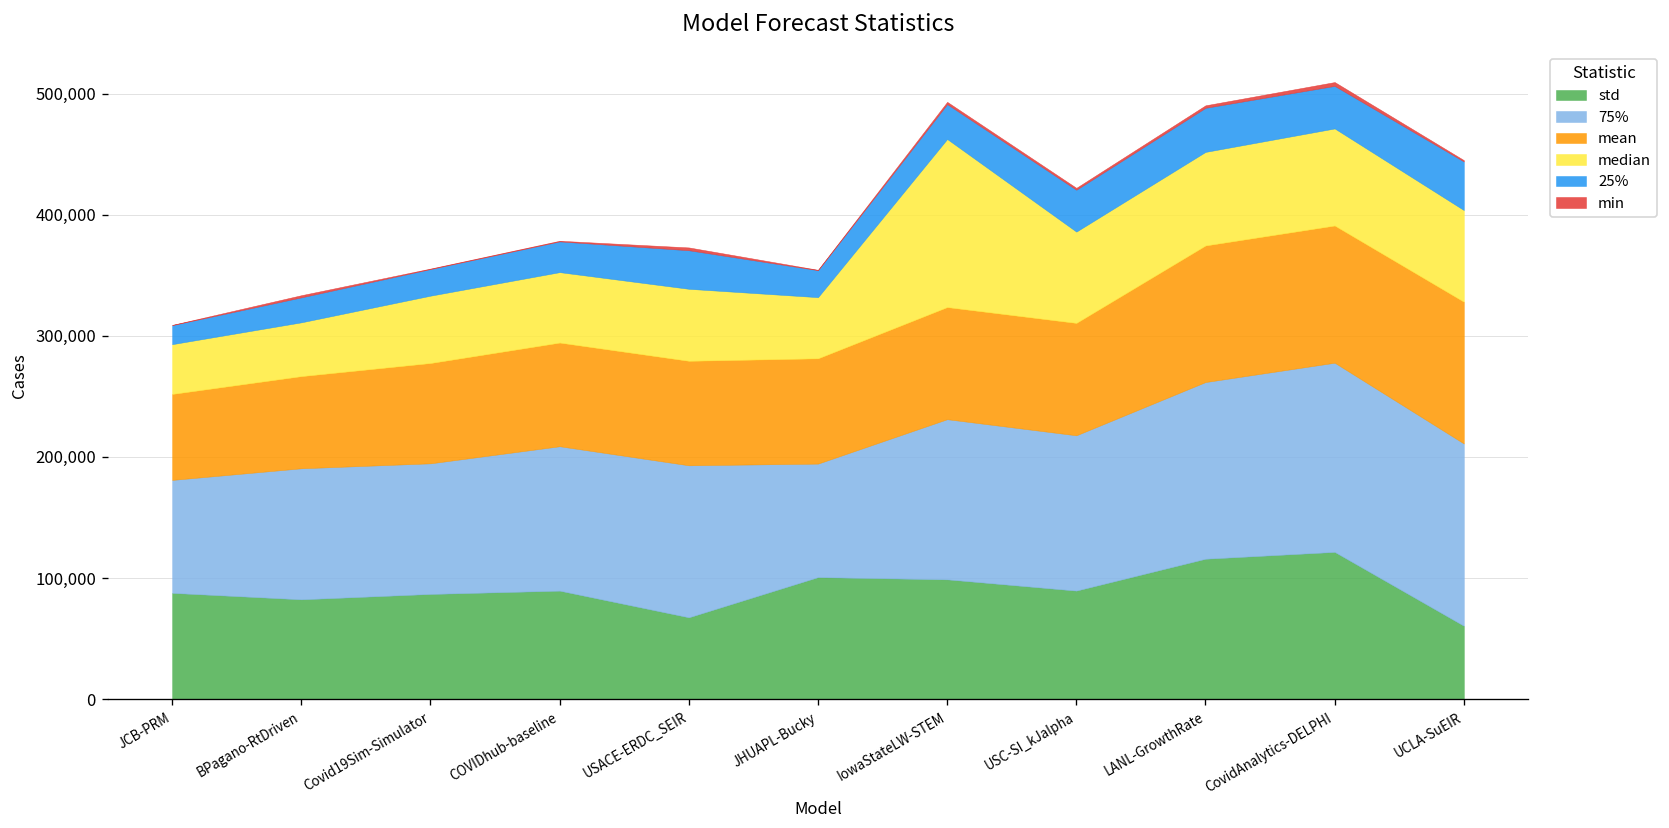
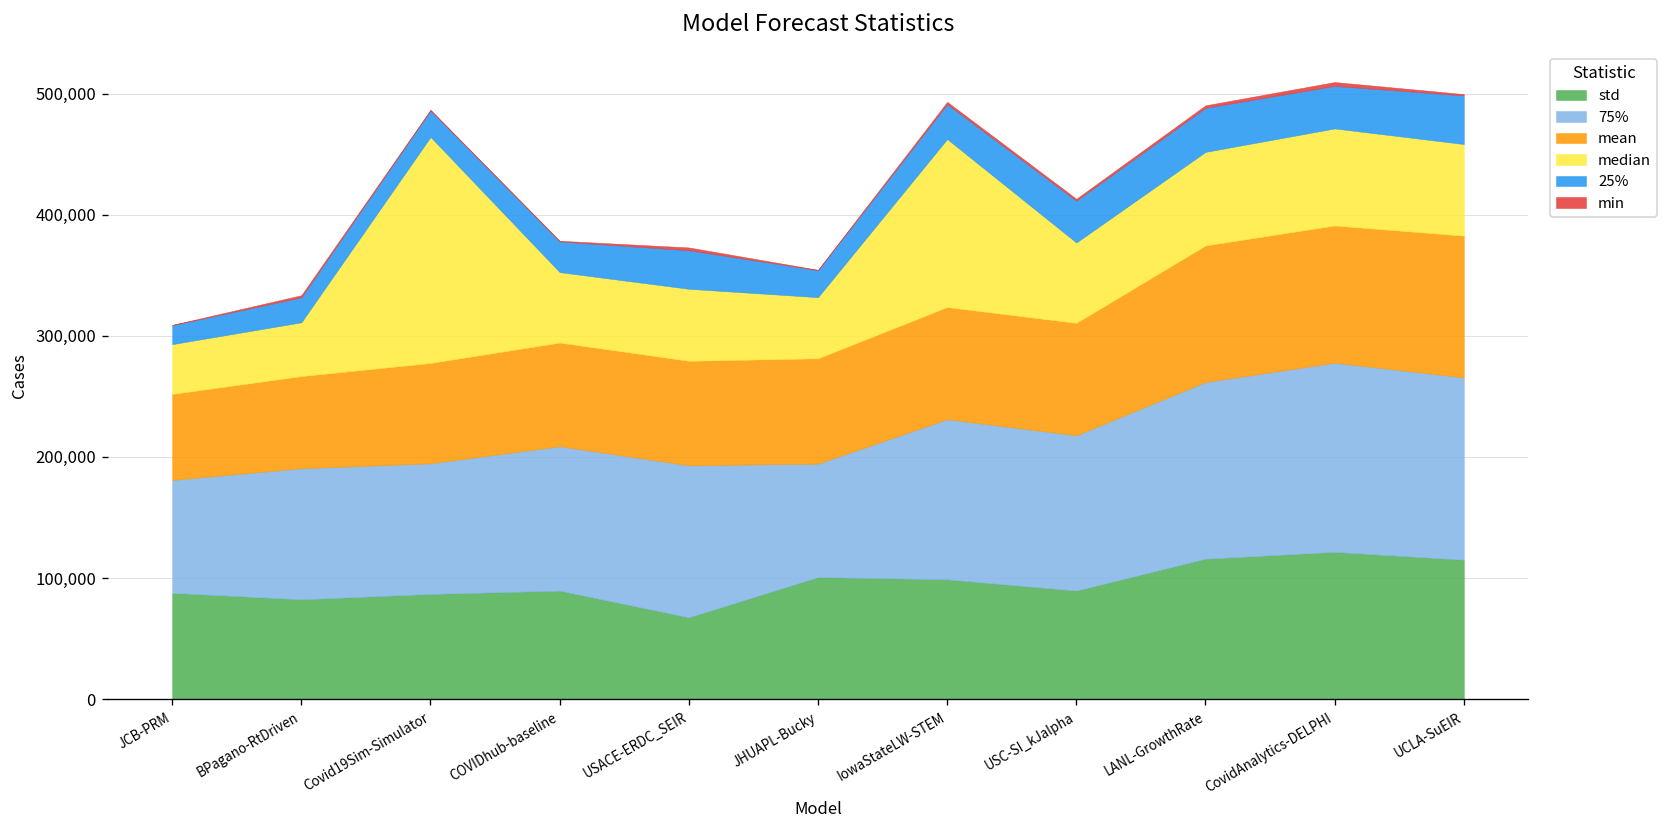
  {
    "std": {
      "JCB-PRM": "88,000",
      "BPagano-RtDriven": "82,000",
      "Covid19Sim-Simulator": "87,000",
      "COVIDhub-baseline": "90,000",
      "USACE-ERDC_SEIR": "68,000",
      "JHUAPL-Bucky": "101,000",
      "IowaStateLW-STEM": "99,000",
      "USC-SI_kJalpha": "90,000",
      "LANL-GrowthRate": "116,000",
      "CovidAnalytics-DELPHI": "122,000",
-     "UCLA-SuEIR": "61,000"
+     "UCLA-SuEIR": "115,000"
    },
    "75%": {
      "JCB-PRM": "93,000",
      "BPagano-RtDriven": "108,000",
      "Covid19Sim-Simulator": "108,000",
      "COVIDhub-baseline": "119,000",
      "USACE-ERDC_SEIR": "126,000",
      "JHUAPL-Bucky": "94,000",
      "IowaStateLW-STEM": "132,000",
      "USC-SI_kJalpha": "128,000",
      "LANL-GrowthRate": "146,000",
      "CovidAnalytics-DELPHI": "156,000",
      "UCLA-SuEIR": "151,000"
    },
    "mean": {
      "JCB-PRM": "71,000",
      "BPagano-RtDriven": "76,000",
      "Covid19Sim-Simulator": "83,000",
      "COVIDhub-baseline": "86,000",
      "USACE-ERDC_SEIR": "86,000",
      "JHUAPL-Bucky": "87,000",
      "IowaStateLW-STEM": "93,000",
      "USC-SI_kJalpha": "93,000",
      "LANL-GrowthRate": "113,000",
      "CovidAnalytics-DELPHI": "113,000",
      "UCLA-SuEIR": "117,000"
    },
    "median": {
      "JCB-PRM": "41,000",
      "BPagano-RtDriven": "44,000",
-     "Covid19Sim-Simulator": "56,000",
+     "Covid19Sim-Simulator": "187,000",
      "COVIDhub-baseline": "58,000",
      "USACE-ERDC_SEIR": "59,000",
      "JHUAPL-Bucky": "50,000",
      "IowaStateLW-STEM": "139,000",
-     "USC-SI_kJalpha": "75,000",
+     "USC-SI_kJalpha": "66,000",
      "LANL-GrowthRate": "77,000",
      "CovidAnalytics-DELPHI": "80,000",
      "UCLA-SuEIR": "76,000"
    },
    "25%": {
      "CovidAnalytics-DELPHI": "35,000"
    },
    "min": {
      "CovidAnalytics-DELPHI": "3,000"
    }
  }
